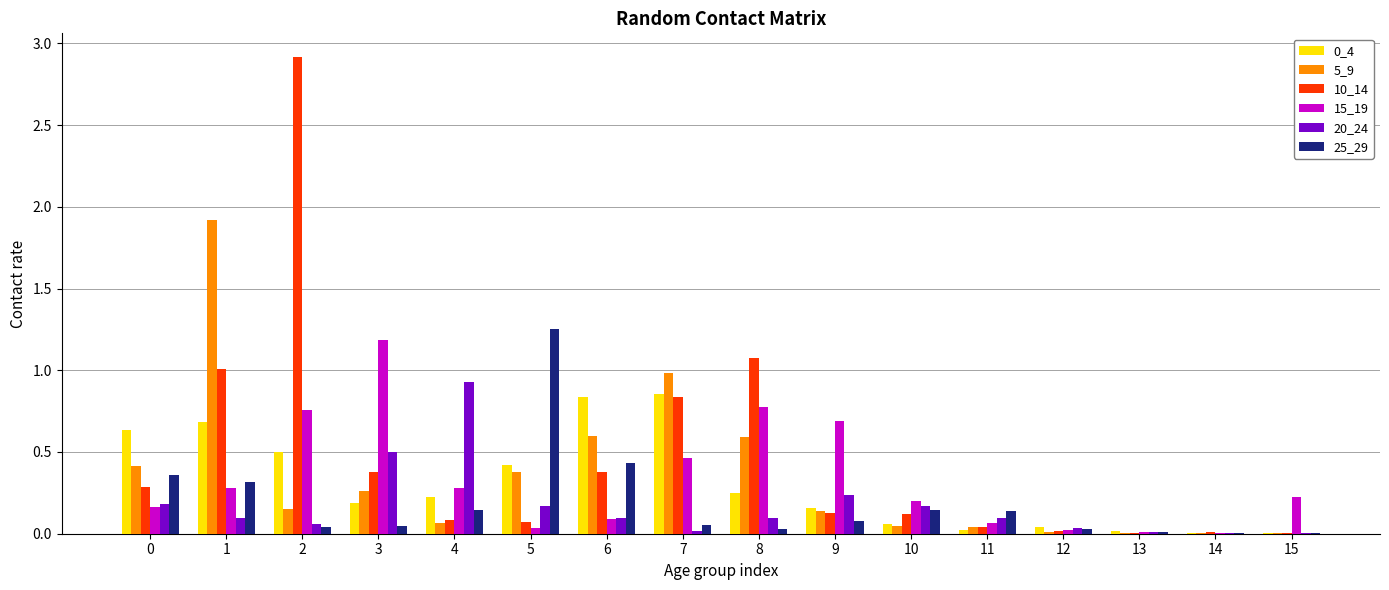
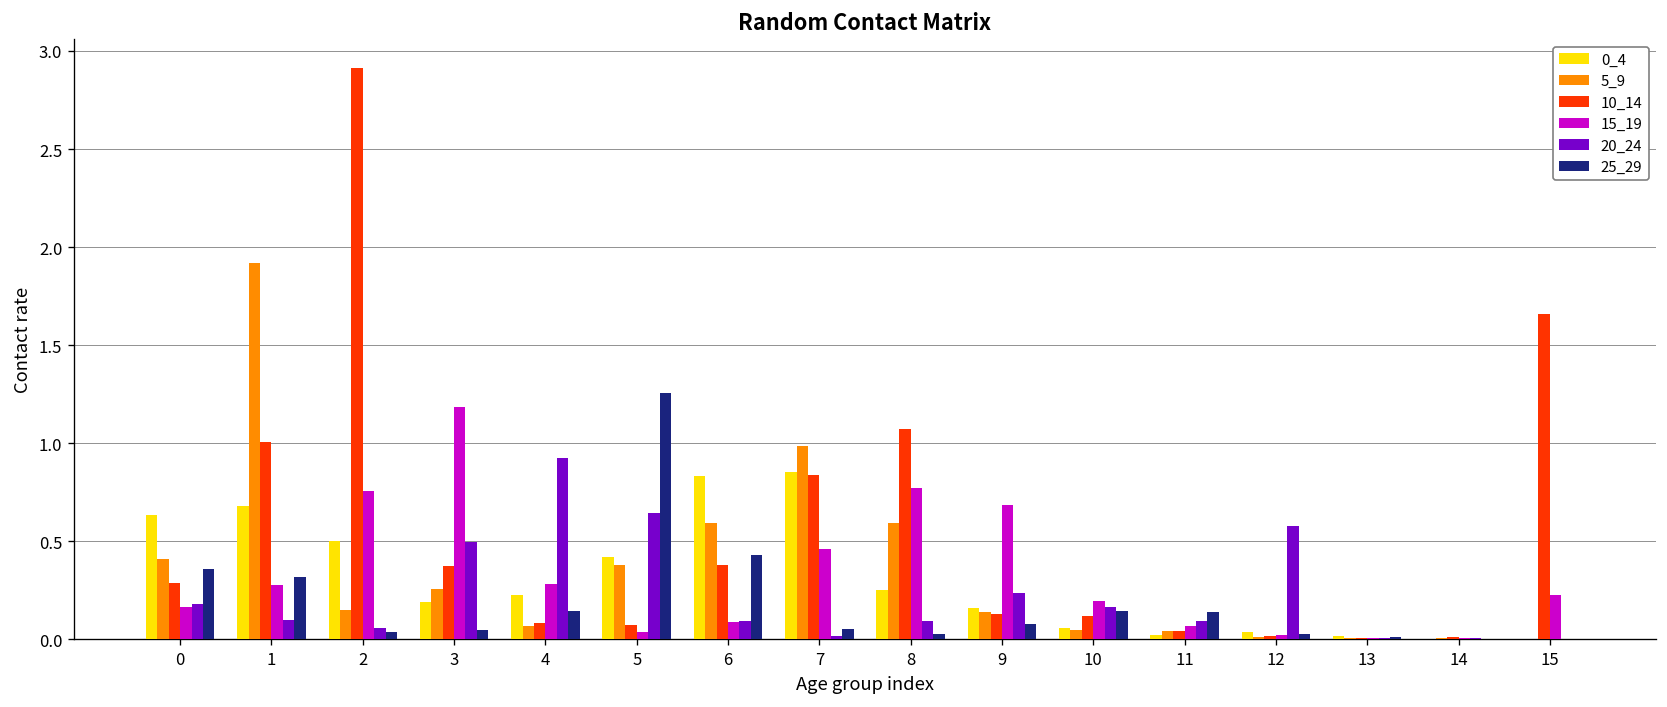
  {
    "0_4": {
      "0": 0.63,
      "1": 0.68,
      "2": 0.50,
      "3": 0.19,
      "4": 0.23,
      "5": 0.42,
      "6": 0.84,
      "7": 0.86,
      "8": 0.25,
      "9": 0.16,
      "10": 0.06,
      "11": 0.02,
      "12": 0.04,
      "13": 0.02
    },
    "5_9": {
      "0": 0.41,
      "1": 1.92,
      "2": 0.15,
      "3": 0.26,
      "4": 0.07,
      "5": 0.38,
      "6": 0.60,
      "7": 0.99,
      "8": 0.59,
      "9": 0.14,
      "10": 0.05,
      "11": 0.04
    },
    "10_14": {
      "0": 0.29,
      "1": 1.01,
      "2": 2.92,
      "3": 0.38,
      "4": 0.08,
      "5": 0.07,
      "6": 0.38,
      "7": 0.84,
      "8": 1.07,
      "9": 0.13,
      "10": 0.12,
      "11": 0.04,
      "12": 0.02,
-     "15": 0.00
+     "15": 1.66
    },
    "15_19": {
      "0": 0.16,
      "1": 0.28,
      "2": 0.76,
      "3": 1.18,
      "4": 0.28,
      "5": 0.04,
      "6": 0.09,
      "7": 0.46,
      "8": 0.77,
      "9": 0.69,
      "10": 0.20,
      "11": 0.07,
      "12": 0.02,
      "15": 0.22
    },
    "20_24": {
      "0": 0.18,
      "1": 0.10,
      "2": 0.06,
      "3": 0.50,
      "4": 0.93,
-     "5": 0.17,
+     "5": 0.64,
      "6": 0.09,
      "7": 0.02,
      "8": 0.10,
      "9": 0.24,
      "10": 0.17,
      "11": 0.10,
-     "12": 0.03
+     "12": 0.58
    },
    "25_29": {
      "0": 0.36,
      "1": 0.32,
      "2": 0.04,
      "3": 0.05,
      "4": 0.15,
      "5": 1.25,
      "6": 0.43,
      "7": 0.06,
      "8": 0.03,
      "9": 0.08,
      "10": 0.14,
      "11": 0.14,
      "12": 0.03
    }
  }
